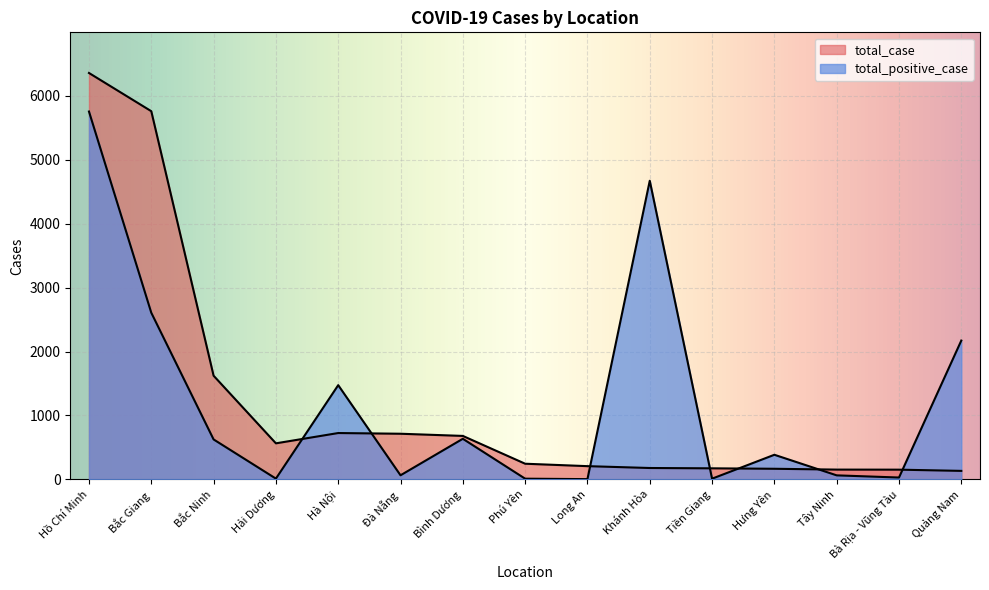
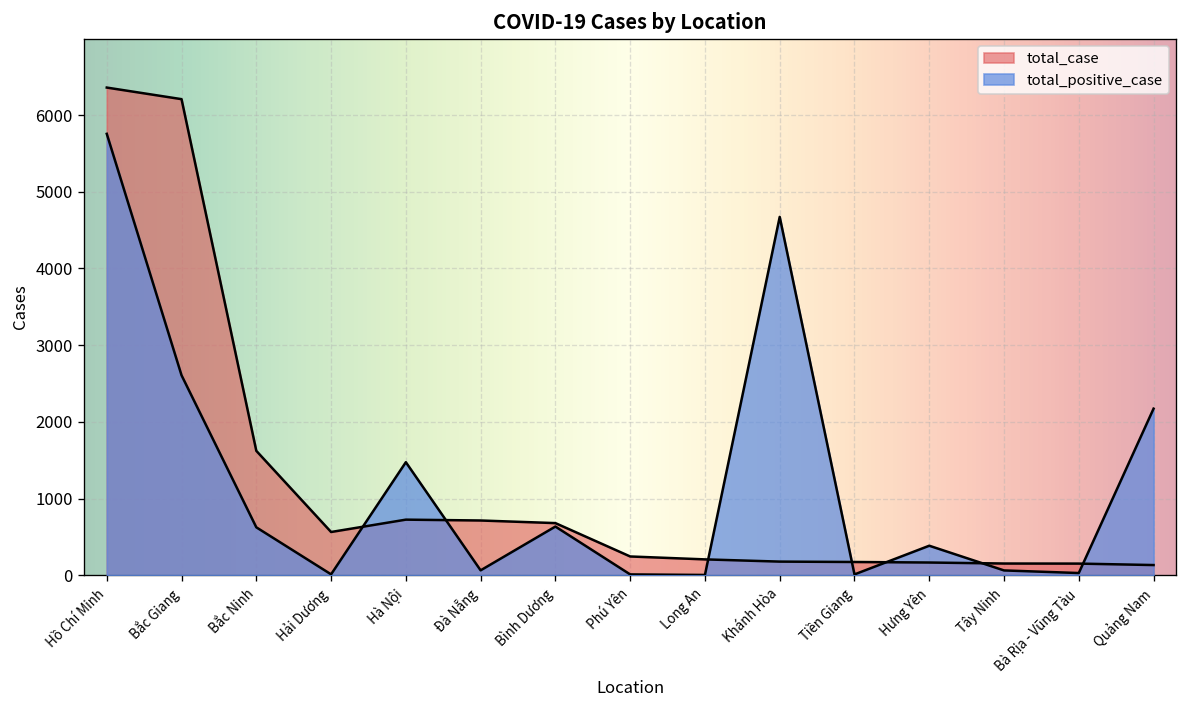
  {
    "total_case": {
      "Hồ Chí Minh": 6400,
-     "Bắc Giang": 5800,
+     "Bắc Giang": 6200,
      "Bắc Ninh": 1600,
      "Hải Dương": 600,
      "Hà Nội": 700,
      "Đà Nẵng": 700,
      "Bình Dương": 700,
      "Phú Yên": 200,
      "Long An": 200,
      "Khánh Hòa": 200,
      "Tiền Giang": 200,
      "Hưng Yên": 200,
      "Tây Ninh": 200,
      "Bà Rịa - Vũng Tàu": 200,
      "Quảng Nam": 100
    },
    "total_positive_case": {
      "Hồ Chí Minh": 5800,
      "Bắc Giang": 2600,
      "Bắc Ninh": 600,
      "Hải Dương": 0,
      "Hà Nội": 1500,
      "Đà Nẵng": 100,
      "Bình Dương": 600,
      "Phú Yên": 0,
      "Long An": 0,
      "Khánh Hòa": 4700,
      "Tiền Giang": 0,
      "Hưng Yên": 400,
      "Tây Ninh": 100,
      "Bà Rịa - Vũng Tàu": 0,
      "Quảng Nam": 2200
    }
  }
